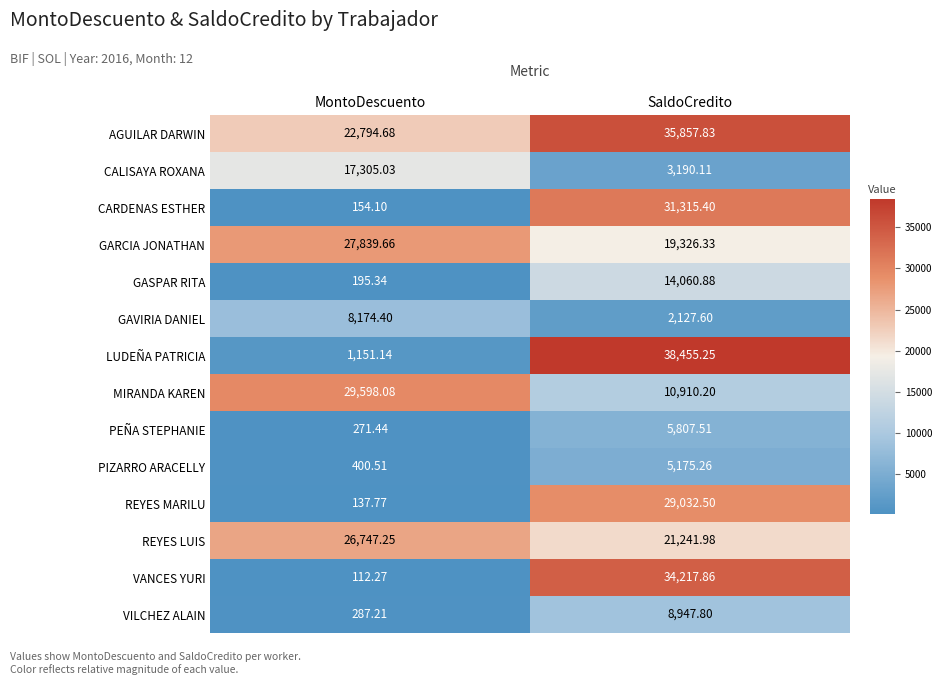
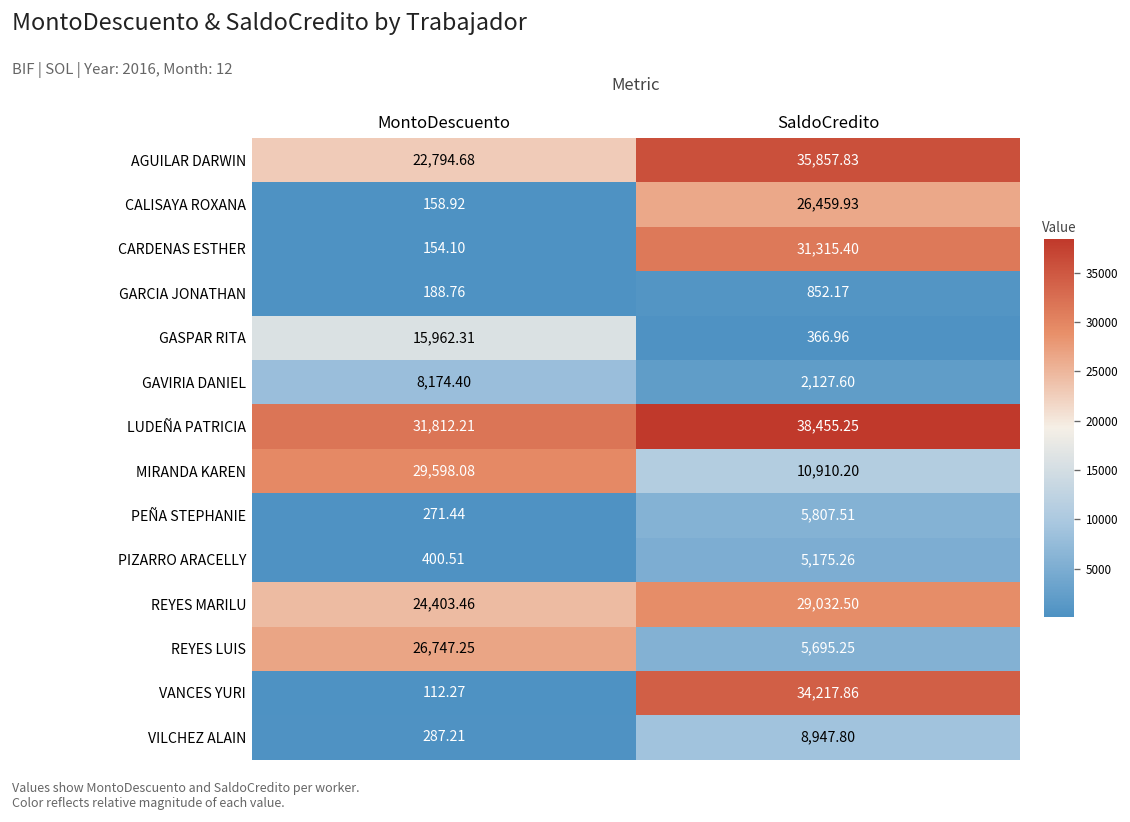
  {
    "AGUILAR DARWIN": {
      "MontoDescuento": "22,794.68",
      "SaldoCredito": "35,857.83"
    },
    "CALISAYA ROXANA": {
-     "MontoDescuento": "17,305.03",
-     "SaldoCredito": "3,190.11"
+     "MontoDescuento": "158.92",
+     "SaldoCredito": "26,459.93"
    },
    "CARDENAS ESTHER": {
      "MontoDescuento": "154.10",
      "SaldoCredito": "31,315.40"
    },
    "GARCIA JONATHAN": {
-     "MontoDescuento": "27,839.66",
-     "SaldoCredito": "19,326.33"
+     "MontoDescuento": "188.76",
+     "SaldoCredito": "852.17"
    },
    "GASPAR RITA": {
-     "MontoDescuento": "195.34",
-     "SaldoCredito": "14,060.88"
+     "MontoDescuento": "15,962.31",
+     "SaldoCredito": "366.96"
    },
    "GAVIRIA DANIEL": {
      "MontoDescuento": "8,174.40",
      "SaldoCredito": "2,127.60"
    },
    "LUDEÑA PATRICIA": {
-     "MontoDescuento": "1,151.14",
+     "MontoDescuento": "31,812.21",
      "SaldoCredito": "38,455.25"
    },
    "MIRANDA KAREN": {
      "MontoDescuento": "29,598.08",
      "SaldoCredito": "10,910.20"
    },
    "PEÑA STEPHANIE": {
      "MontoDescuento": "271.44",
      "SaldoCredito": "5,807.51"
    },
    "PIZARRO ARACELLY": {
      "MontoDescuento": "400.51",
      "SaldoCredito": "5,175.26"
    },
    "REYES MARILU": {
-     "MontoDescuento": "137.77",
+     "MontoDescuento": "24,403.46",
      "SaldoCredito": "29,032.50"
    },
    "REYES LUIS": {
      "MontoDescuento": "26,747.25",
-     "SaldoCredito": "21,241.98"
+     "SaldoCredito": "5,695.25"
    },
    "VANCES YURI": {
      "MontoDescuento": "112.27",
      "SaldoCredito": "34,217.86"
    },
    "VILCHEZ ALAIN": {
      "MontoDescuento": "287.21",
      "SaldoCredito": "8,947.80"
    }
  }
